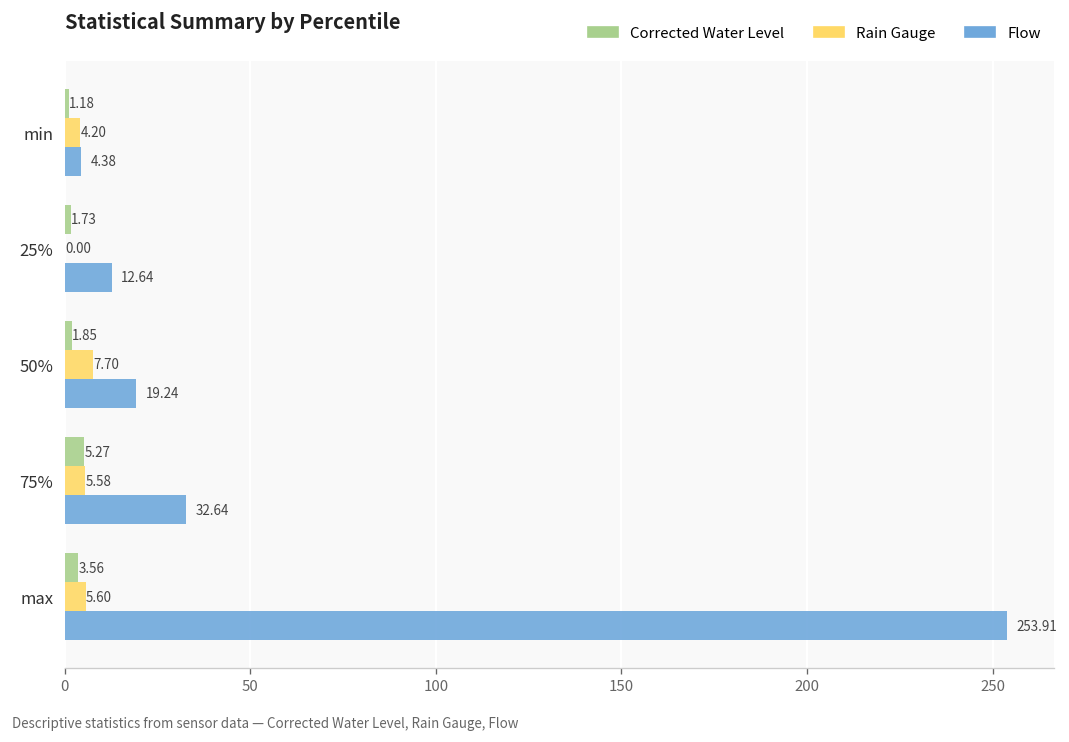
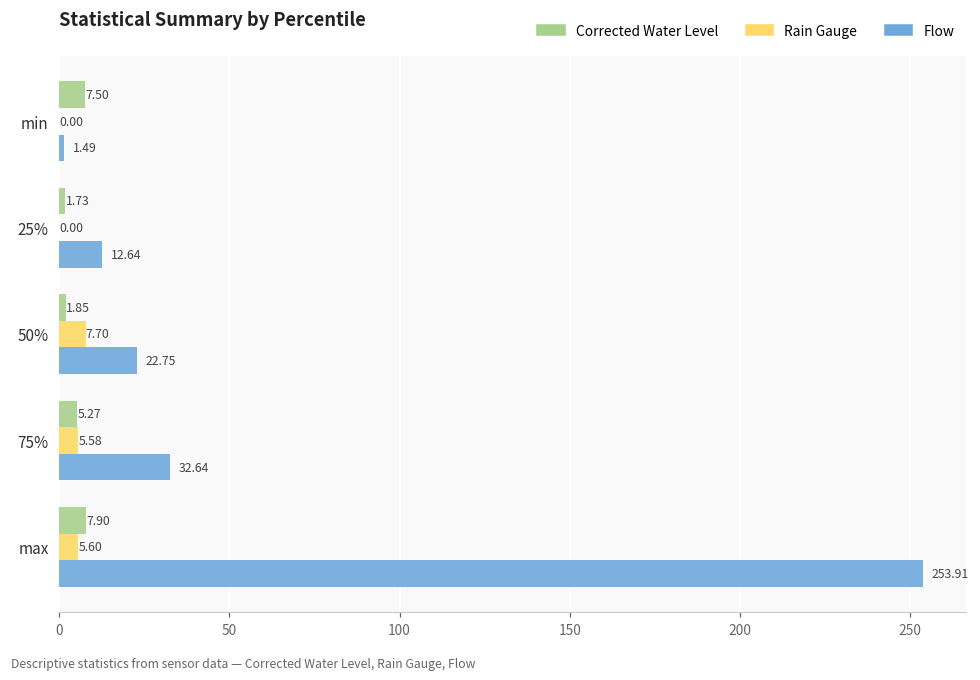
  {
    "Corrected Water Level": {
-     "min": 1.18,
+     "min": 7.50,
      "25%": 1.73,
      "50%": 1.85,
      "75%": 5.27,
-     "max": 3.56
+     "max": 7.90
    },
    "Rain Gauge": {
-     "min": 4.20,
+     "min": 0.00,
      "25%": 0.00,
      "50%": 7.70,
      "75%": 5.58,
      "max": 5.60
    },
    "Flow": {
-     "min": 4.38,
+     "min": 1.49,
      "25%": 12.64,
-     "50%": 19.24,
+     "50%": 22.75,
      "75%": 32.64,
      "max": 253.91
    }
  }
